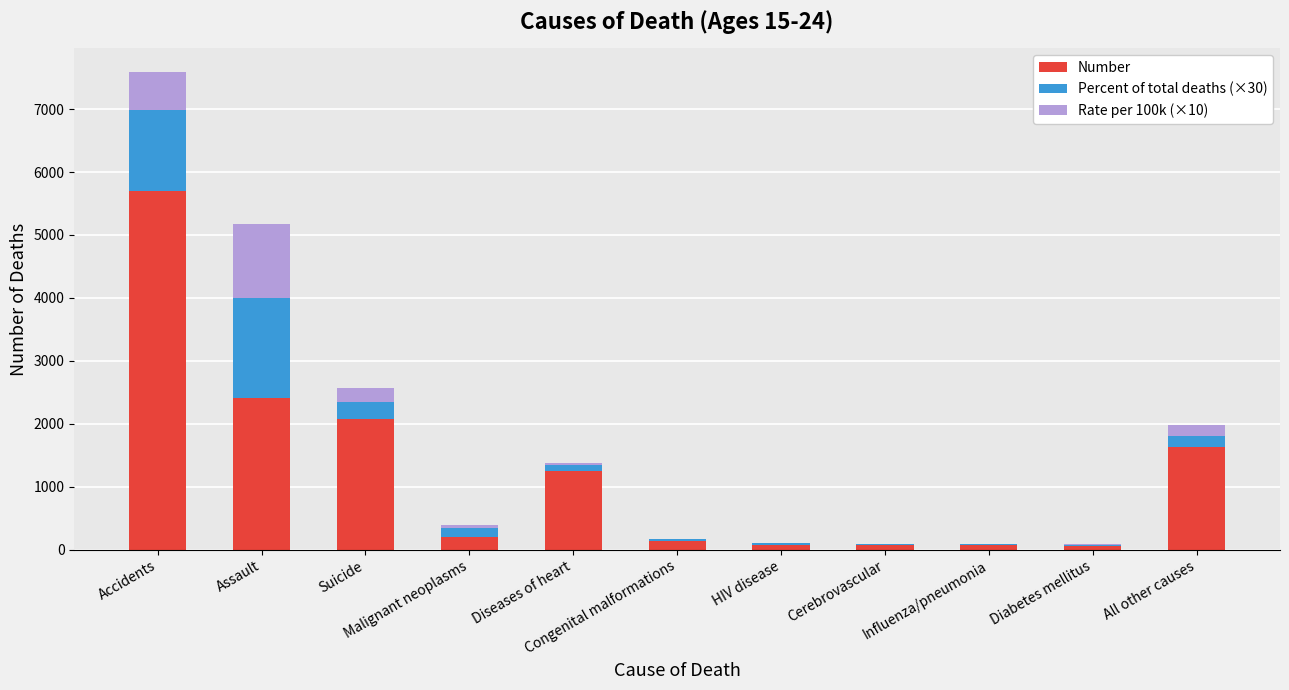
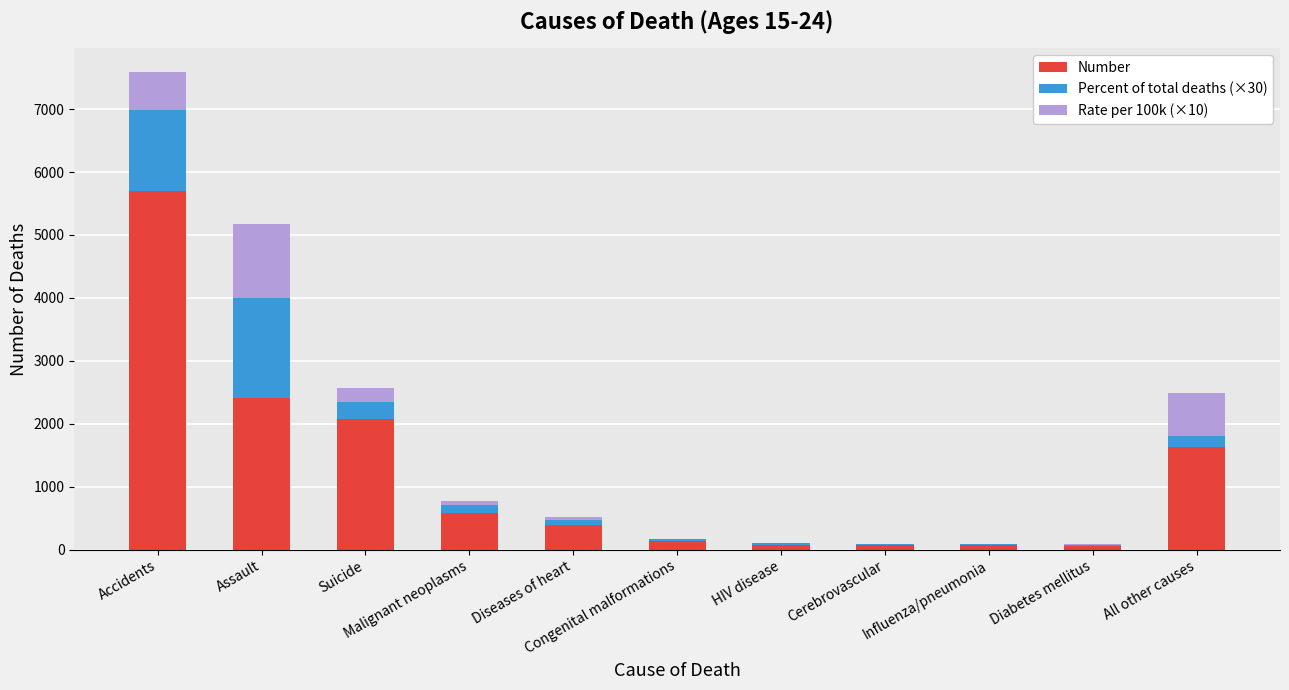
  {
    "Number": {
      "Accidents": 5700,
      "Assault": 2400,
      "Suicide": 2100,
-     "Malignant neoplasms": 200,
-     "Diseases of heart": 1300,
+     "Malignant neoplasms": 600,
+     "Diseases of heart": 400,
      "Congenital malformations": 100,
      "HIV disease": 100,
      "Cerebrovascular": 100,
      "Influenza/pneumonia": 100,
      "Diabetes mellitus": 100,
      "All other causes": 1600
    },
    "Percent of total deaths (×30)": {
      "Accidents": 1300,
      "Assault": 1600,
      "Suicide": 300,
      "Malignant neoplasms": 100,
      "Diseases of heart": 100,
      "All other causes": 200
    },
    "Rate per 100k (×10)": {
      "Accidents": 600,
      "Assault": 1200,
      "Suicide": 200,
      "Malignant neoplasms": 100,
      "Diseases of heart": 0,
-     "All other causes": 200
+     "All other causes": 700
    }
  }
